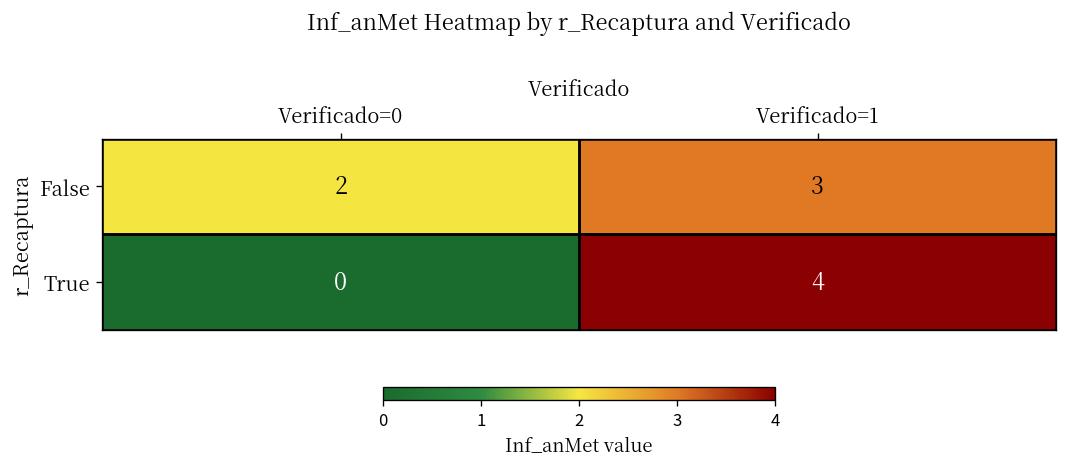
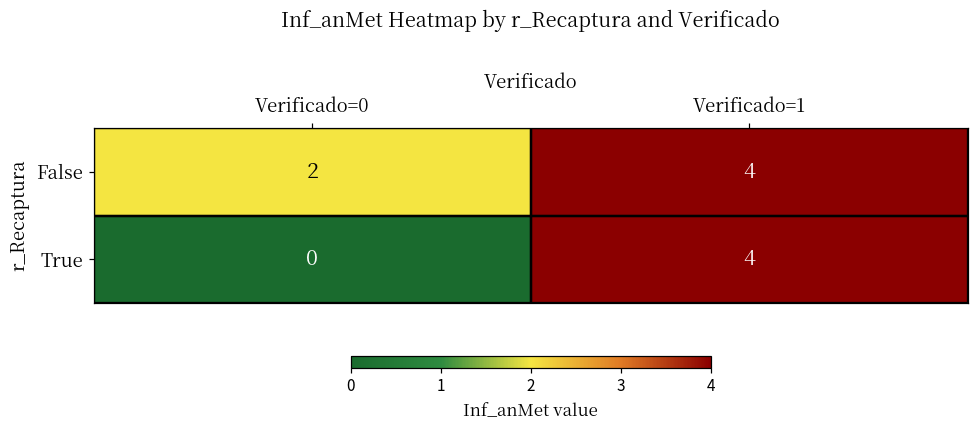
  {
    "False": {
      "Verificado=0": 2,
-     "Verificado=1": 3
+     "Verificado=1": 4
    },
    "True": {
      "Verificado=0": 0,
      "Verificado=1": 4
    }
  }
